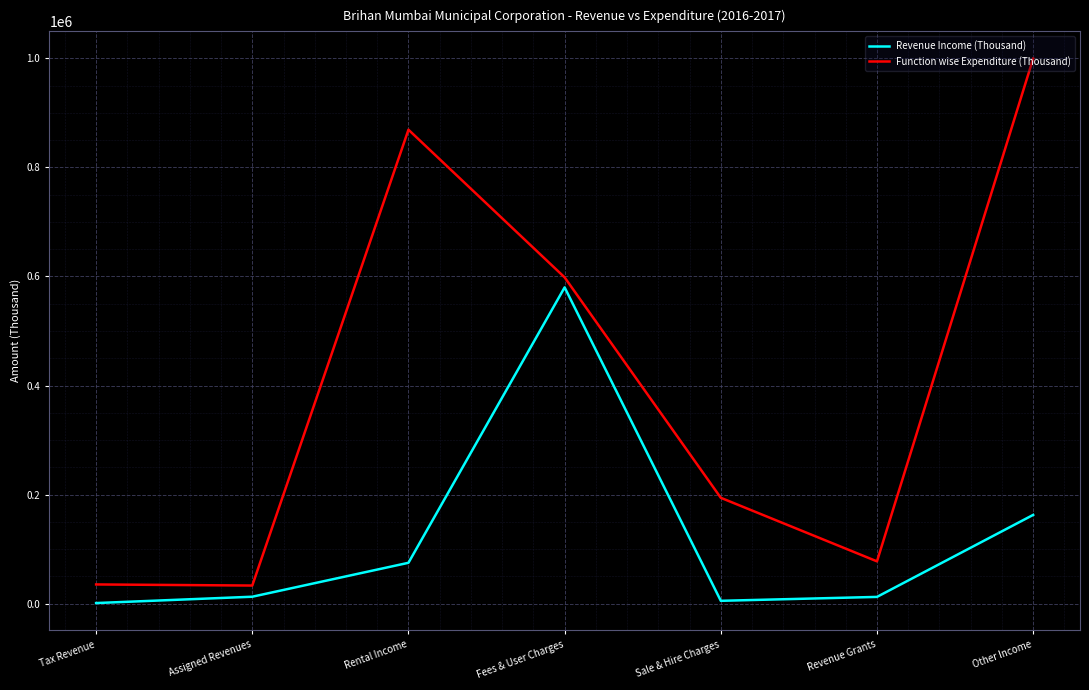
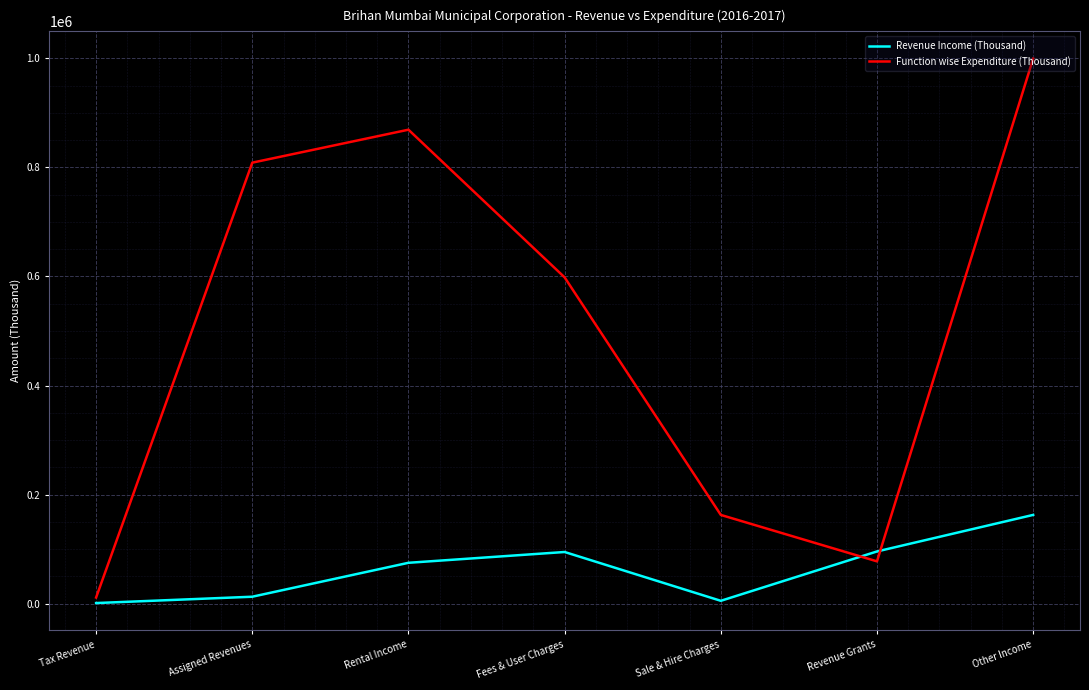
  {
    "Revenue Income (Thousand)": {
      "Tax Revenue": 0,
      "Assigned Revenues": 10000,
      "Rental Income": 70000,
-     "Fees & User Charges": 580000,
+     "Fees & User Charges": 90000,
      "Sale & Hire Charges": 10000,
-     "Revenue Grants": 10000,
+     "Revenue Grants": 100000,
      "Other Income": 160000
    },
    "Function wise Expenditure (Thousand)": {
-     "Tax Revenue": 40000,
-     "Assigned Revenues": 30000,
+     "Tax Revenue": 10000,
+     "Assigned Revenues": 810000,
      "Rental Income": 870000,
      "Fees & User Charges": 600000,
-     "Sale & Hire Charges": 190000,
+     "Sale & Hire Charges": 160000,
      "Revenue Grants": 80000
    }
  }
